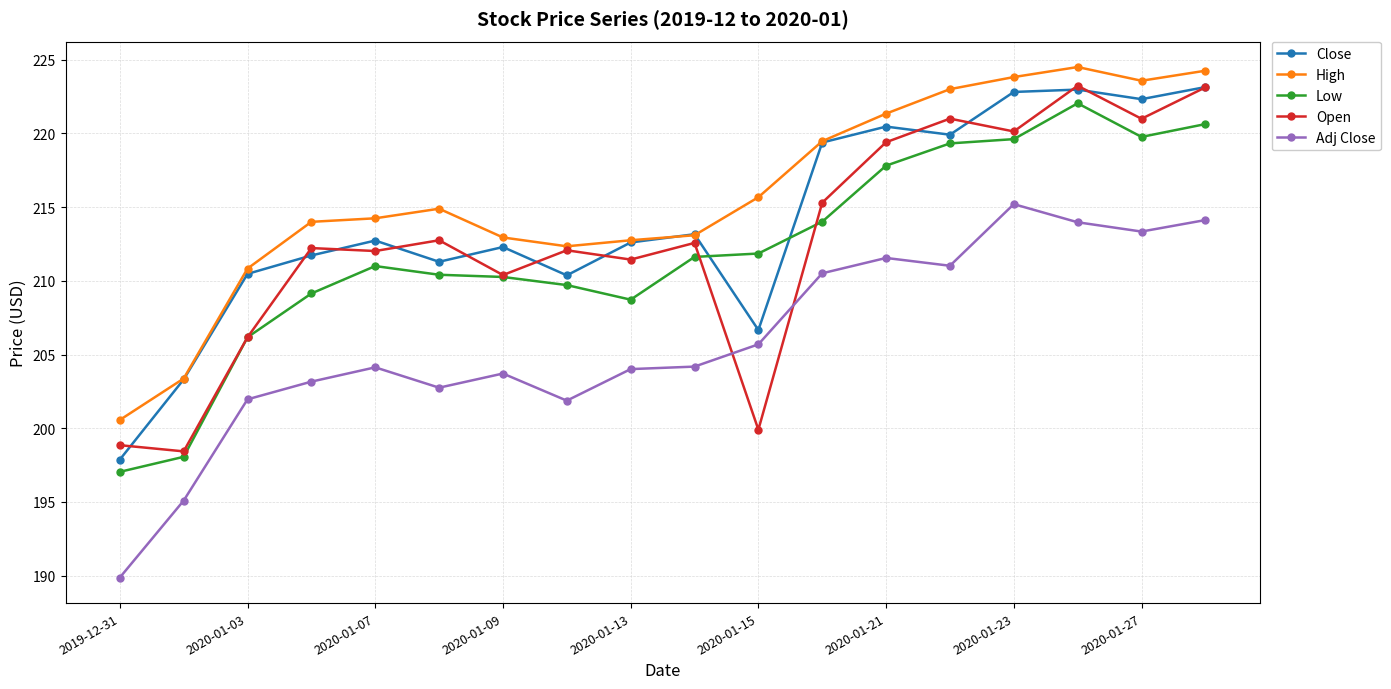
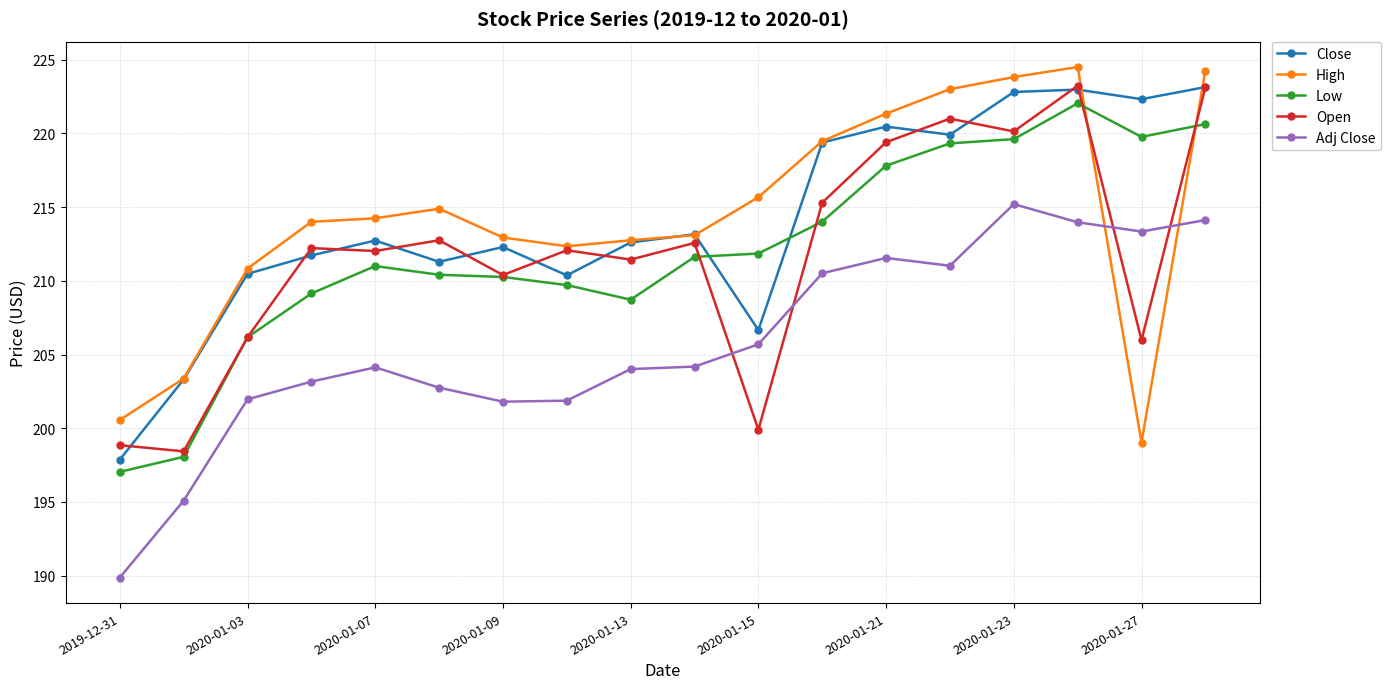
  {
    "Close": {
      "2019-12-31": 197.9,
      "2020-01-03": 210.5,
      "2020-01-07": 212.7,
      "2020-01-09": 212.3,
      "2020-01-15": 206.7,
      "2020-01-21": 220.5,
      "2020-01-23": 222.8,
      "2020-01-27": 222.3
    },
    "High": {
      "2019-12-31": 200.6,
      "2020-01-03": 210.8,
      "2020-01-07": 214.2,
      "2020-01-09": 212.9,
      "2020-01-15": 215.7,
      "2020-01-21": 221.3,
      "2020-01-23": 223.8,
-     "2020-01-27": 223.6
+     "2020-01-27": 199.0
    },
    "Low": {
      "2019-12-31": 197.0,
      "2020-01-07": 211.0,
      "2020-01-13": 208.7,
      "2020-01-15": 211.9,
      "2020-01-21": 217.8,
      "2020-01-23": 219.6,
      "2020-01-27": 219.8
    },
    "Open": {
      "2019-12-31": 198.9,
      "2020-01-07": 212.0,
      "2020-01-13": 211.4,
      "2020-01-15": 199.9,
      "2020-01-21": 219.4,
      "2020-01-23": 220.1,
-     "2020-01-27": 221.0
+     "2020-01-27": 206.0
    },
    "Adj Close": {
      "2019-12-31": 189.9,
      "2020-01-03": 202.0,
      "2020-01-07": 204.1,
-     "2020-01-09": 203.7,
+     "2020-01-09": 201.8,
      "2020-01-13": 204.0,
      "2020-01-15": 205.7,
      "2020-01-21": 211.6,
      "2020-01-23": 215.2,
      "2020-01-27": 213.3
    }
  }
